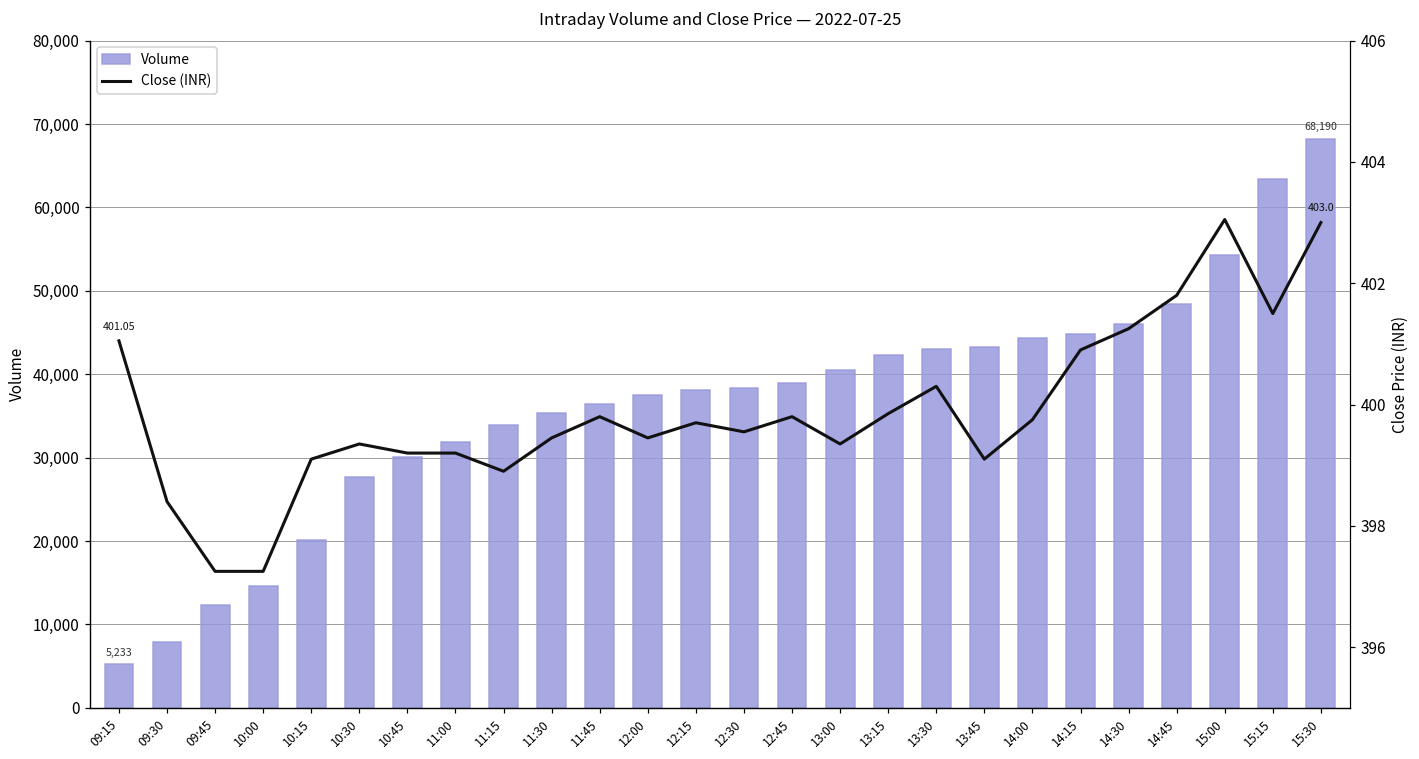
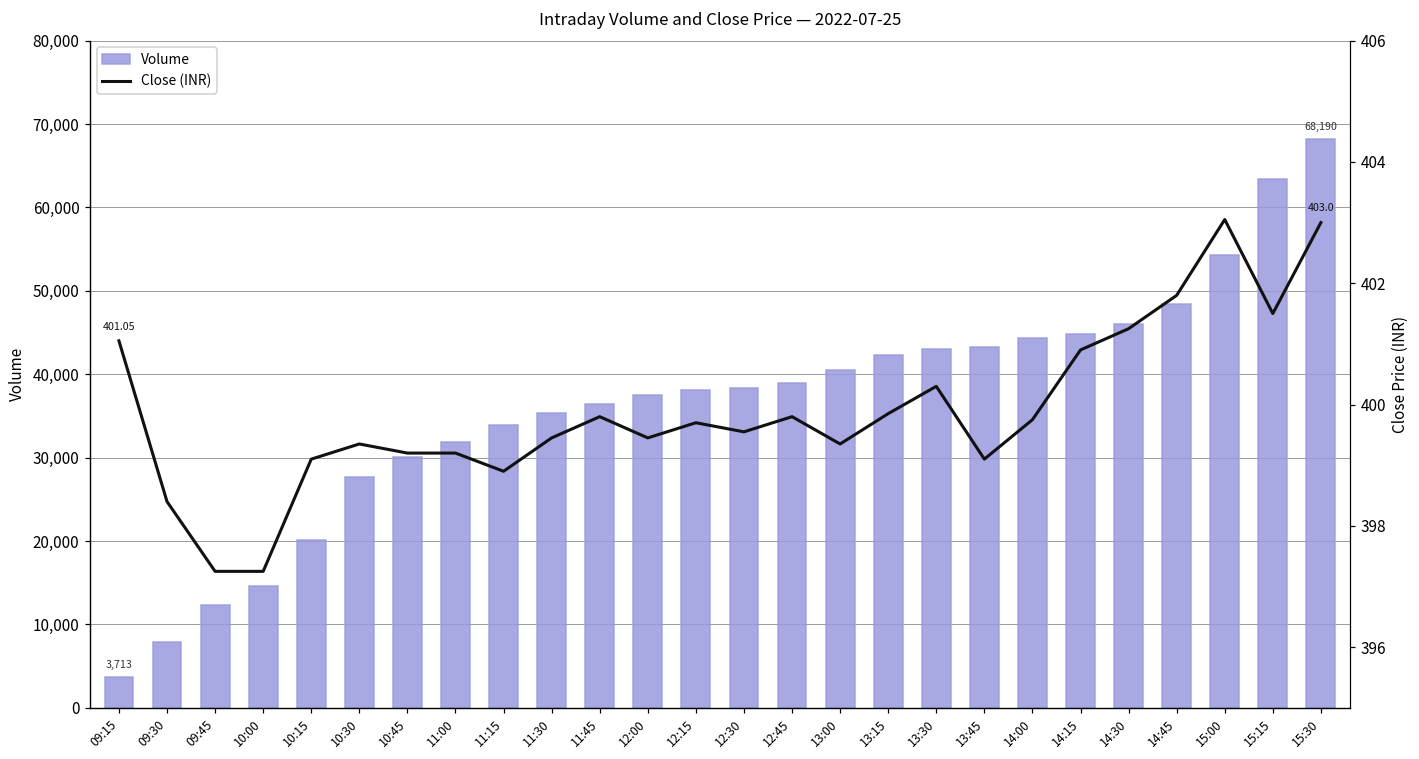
  {
    "Volume": {
-     "09:15": "5,233",
+     "09:15": "3,713",
      "15:30": "68,190"
    },
    "Close (INR)": {
      "09:15": "401.05",
      "15:30": "403.0"
    }
  }
